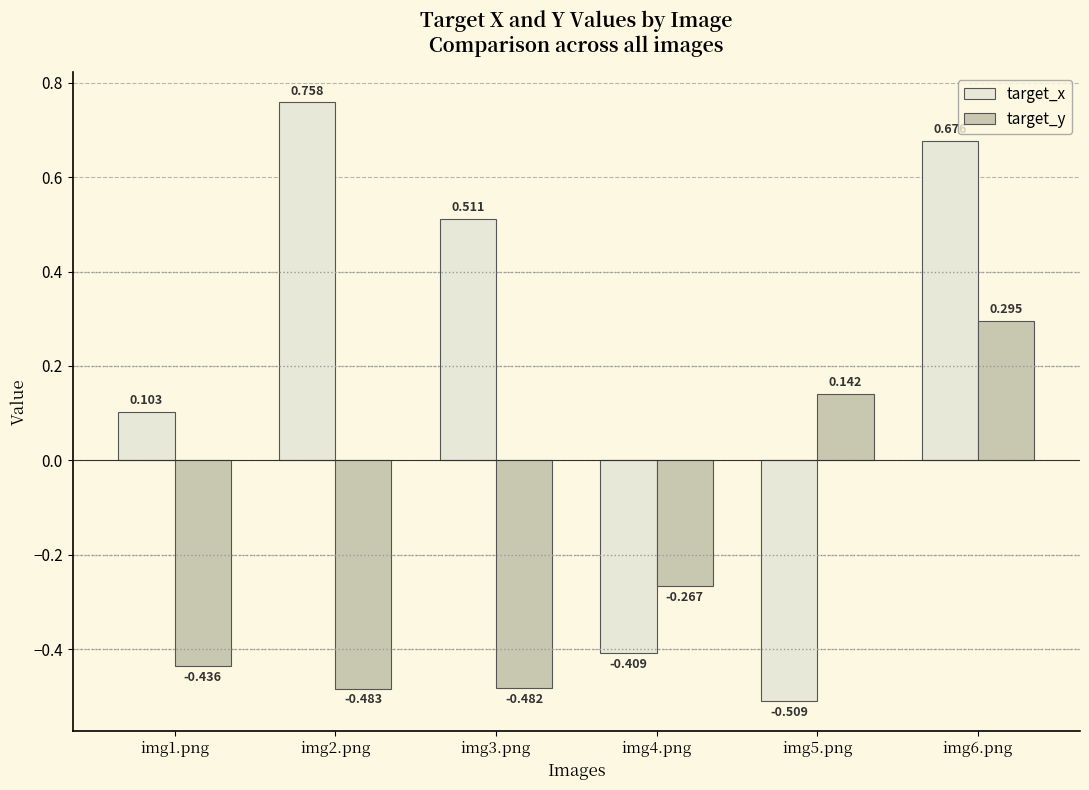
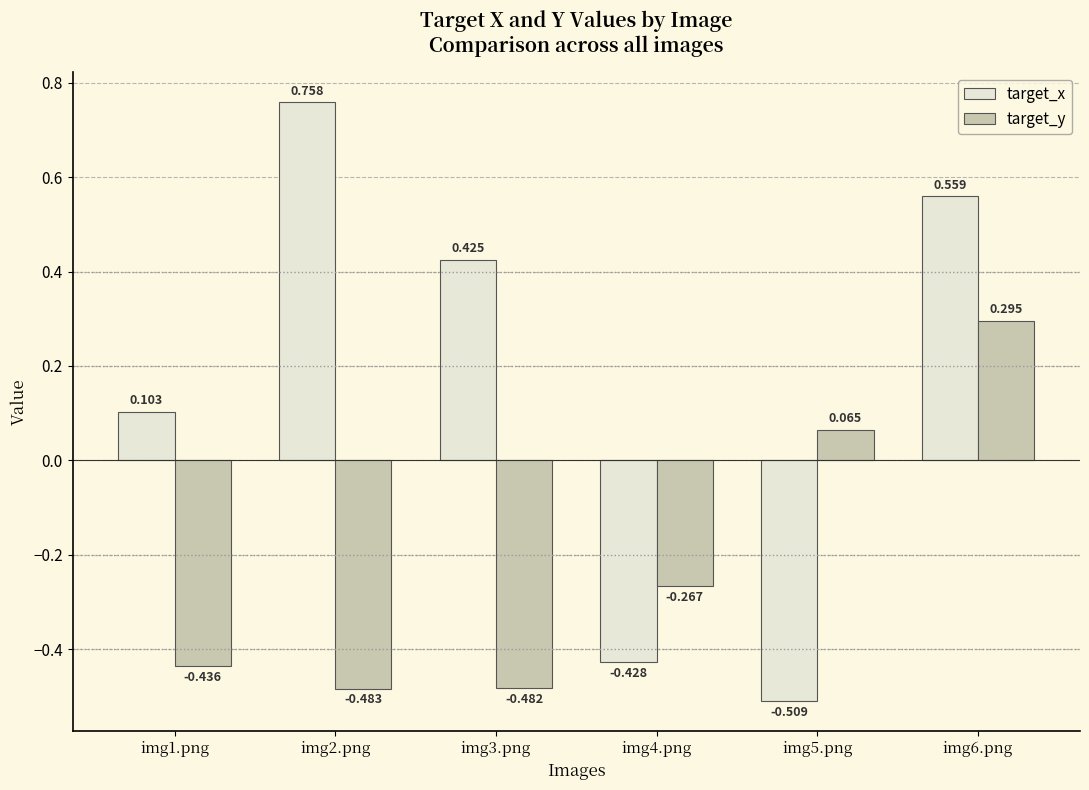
  {
    "target_x": {
      "img1.png": 0.103,
      "img2.png": 0.758,
-     "img3.png": 0.511,
-     "img4.png": -0.409,
+     "img3.png": 0.425,
+     "img4.png": -0.428,
      "img5.png": -0.509,
-     "img6.png": 0.68
+     "img6.png": 0.56
    },
    "target_y": {
      "img1.png": -0.436,
      "img2.png": -0.483,
      "img3.png": -0.482,
      "img4.png": -0.267,
-     "img5.png": 0.142,
+     "img5.png": 0.065,
      "img6.png": 0.295
    }
  }
